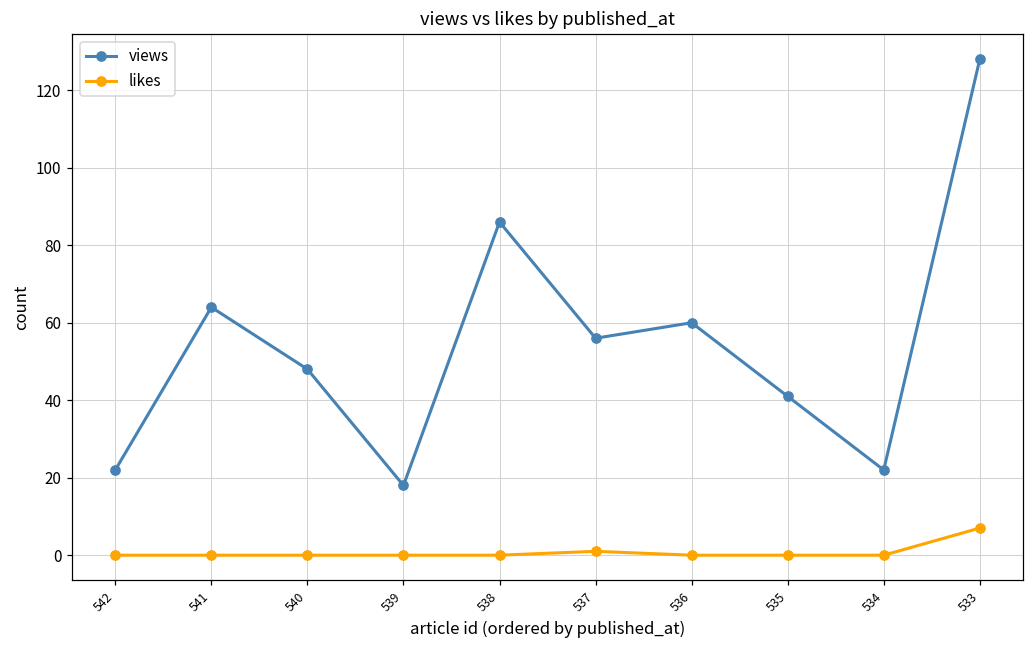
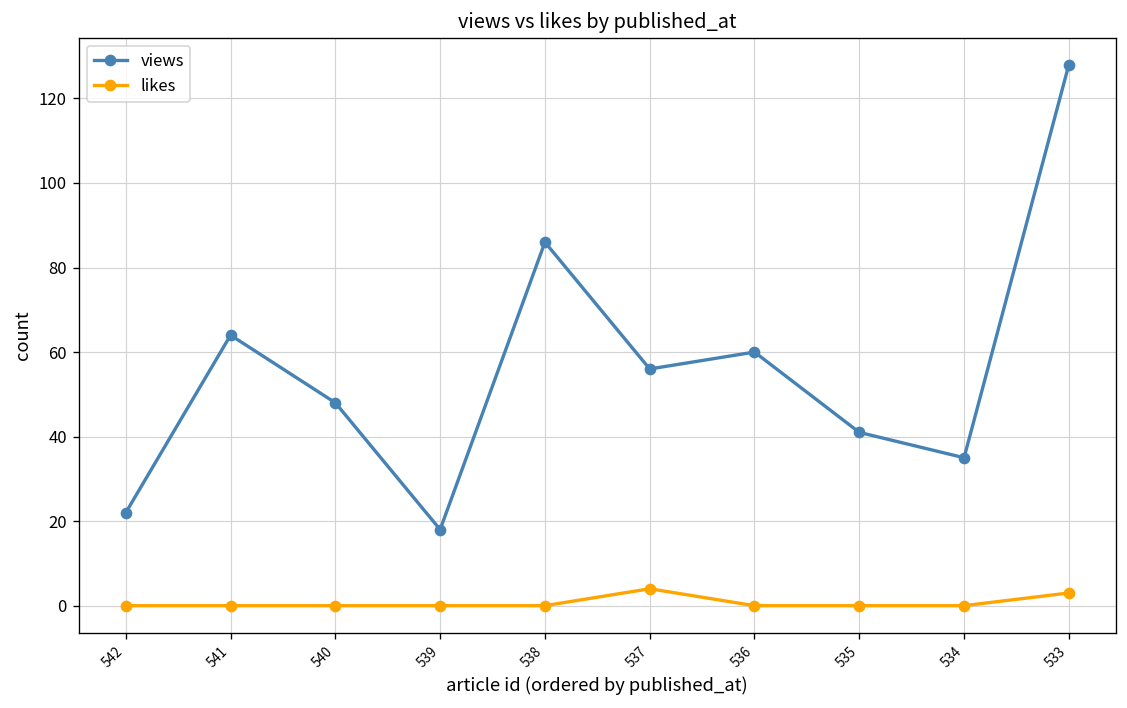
  {
    "views": {
      "542": 22,
      "541": 64,
      "540": 48,
      "539": 18,
      "538": 86,
      "537": 56,
      "536": 60,
      "535": 41,
-     "534": 22,
+     "534": 35,
      "533": 128
    },
    "likes": {
      "542": 0,
      "541": 0,
      "540": 0,
      "539": 0,
      "538": 0,
-     "537": 1,
+     "537": 4,
      "536": 0,
      "535": 0,
      "534": 0,
-     "533": 7
+     "533": 3
    }
  }
